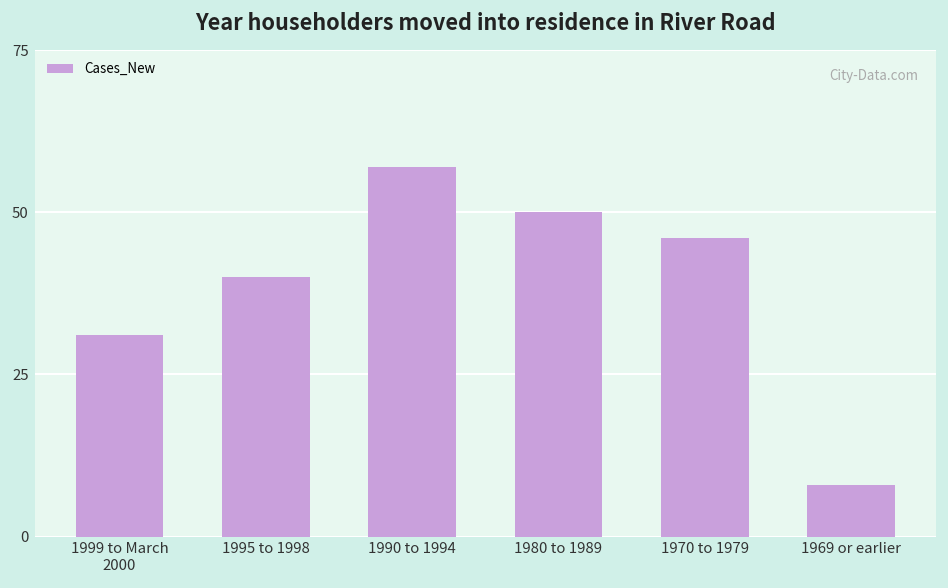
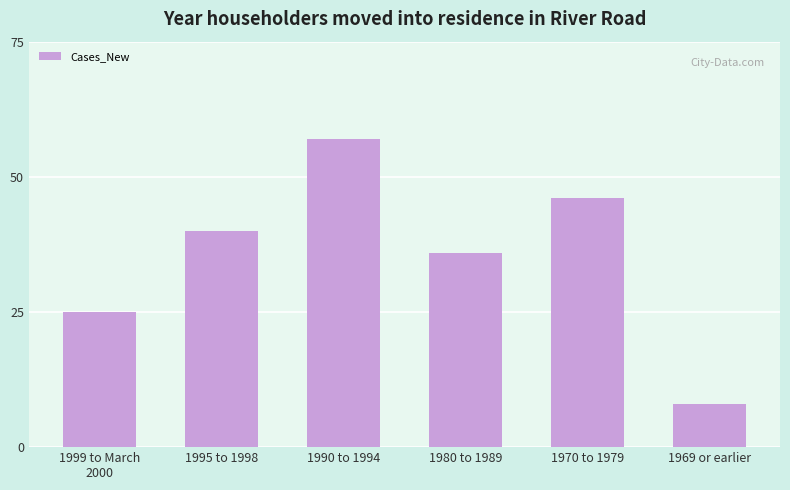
  {
-   "1999 to March 2000": 31,
+   "1999 to March 2000": 25,
    "1995 to 1998": 40,
    "1990 to 1994": 57,
-   "1980 to 1989": 50,
+   "1980 to 1989": 36,
    "1970 to 1979": 46,
    "1969 or earlier": 8
  }
